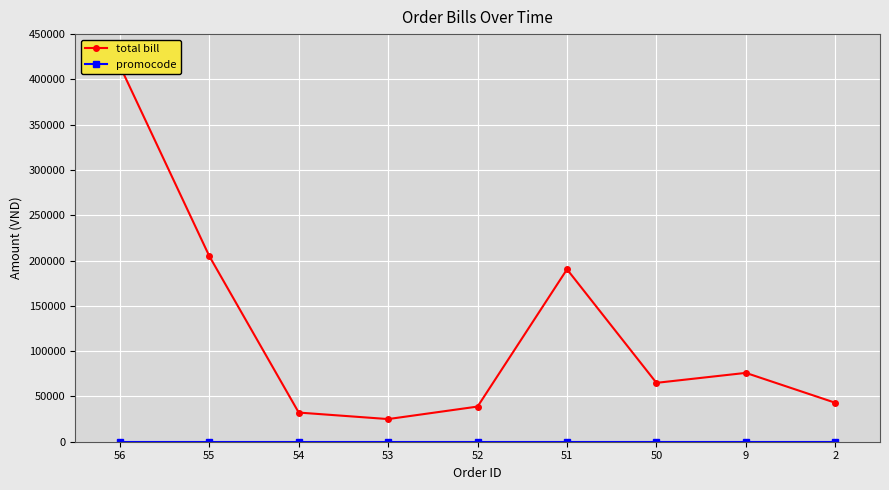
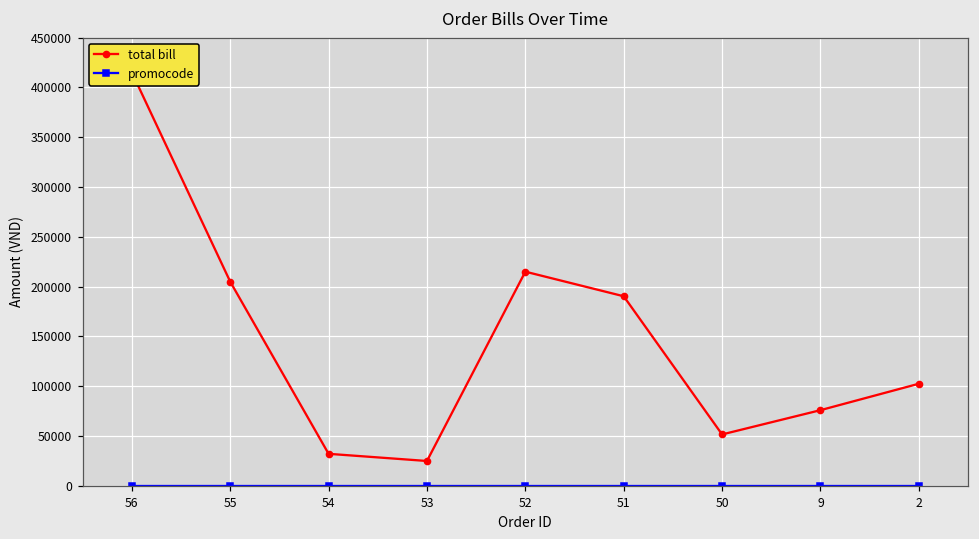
  {
    "total bill": {
      "55": 200000,
      "54": 30000,
      "53": 30000,
-     "52": 40000,
+     "52": 220000,
      "51": 190000,
-     "50": 70000,
+     "50": 50000,
      "9": 80000,
-     "2": 40000
+     "2": 100000
    },
    "promocode": {
      "56": 0,
      "55": 0,
      "54": 0,
      "53": 0,
      "52": 0,
      "51": 0,
      "50": 0,
      "9": 0,
      "2": 0
    }
  }
